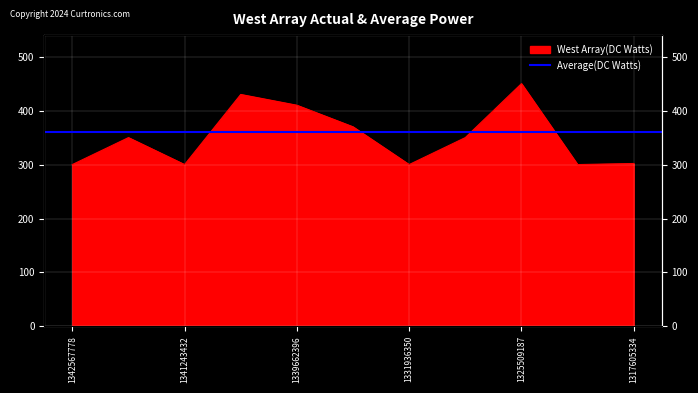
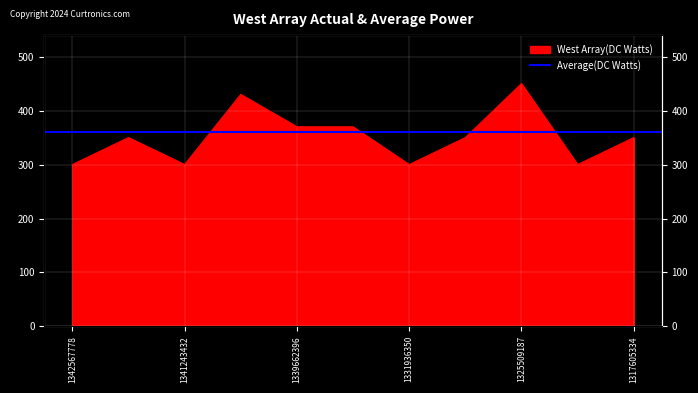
  {
    "1342567778": 300,
    "1341243432": 300,
-   "1339662396": 410,
+   "1339662396": 370,
    "1331936350": 300,
    "1325509187": 450,
-   "1317605334": 300
+   "1317605334": 350
  }
